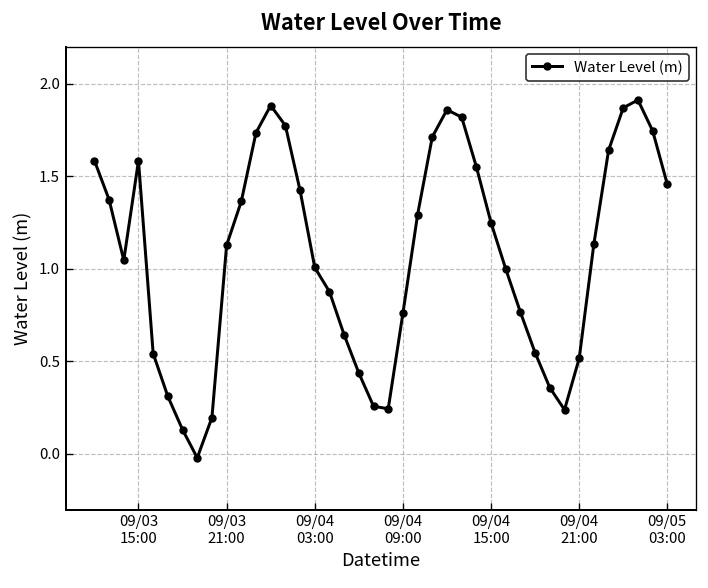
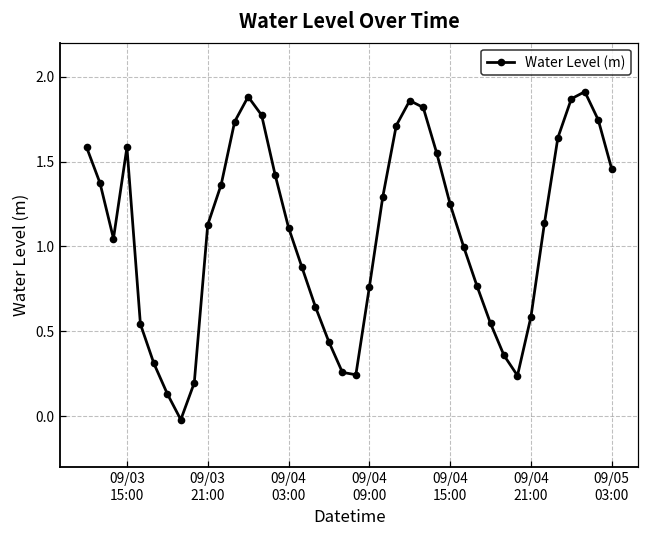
  {
    "09/03 15:00": 1.58,
    "09/03 21:00": 1.13,
-   "09/04 03:00": 1.01,
+   "09/04 03:00": 1.11,
    "09/04 09:00": 0.76,
    "09/04 15:00": 1.25,
-   "09/04 21:00": 0.52,
+   "09/04 21:00": 0.59,
    "09/05 03:00": 1.46
  }
